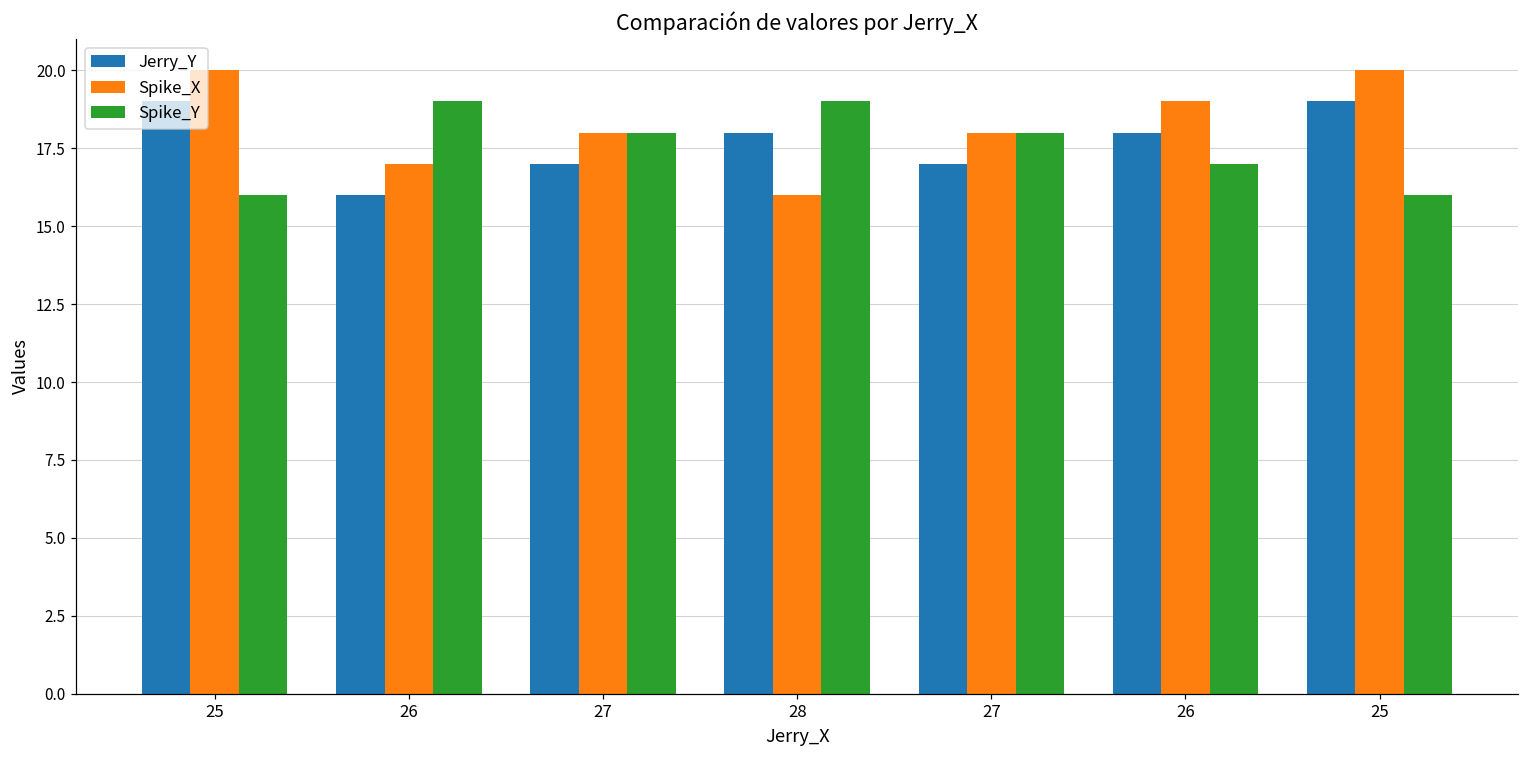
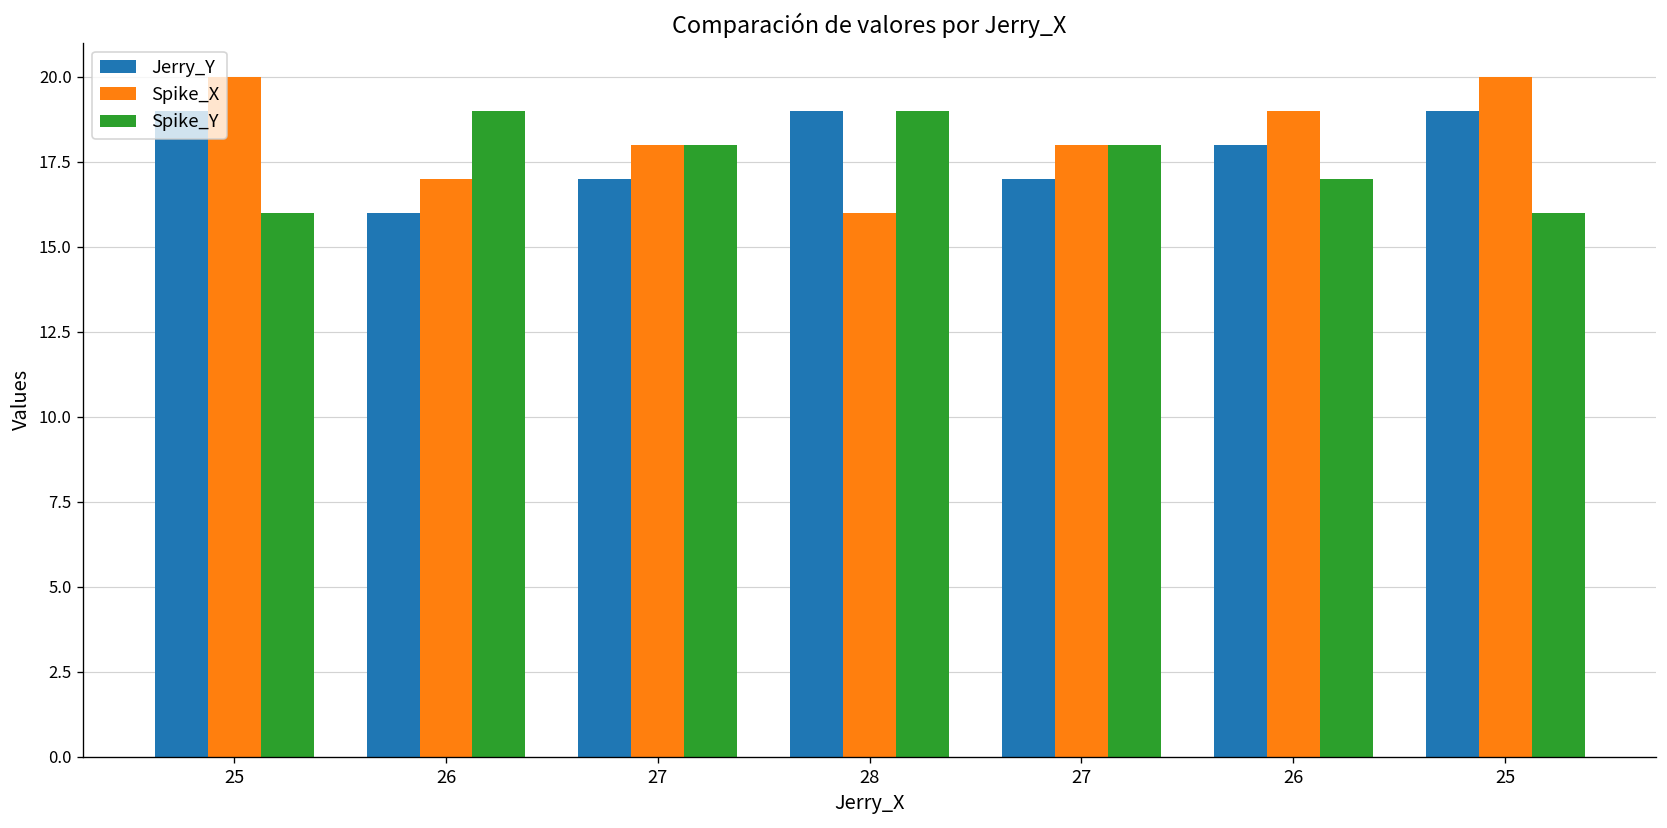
  {
    "Jerry_Y": {
-     "28": 18
+     "28": 19
    },
    "Spike_X": {
      "28": 16
    },
    "Spike_Y": {
      "28": 19
    }
  }
